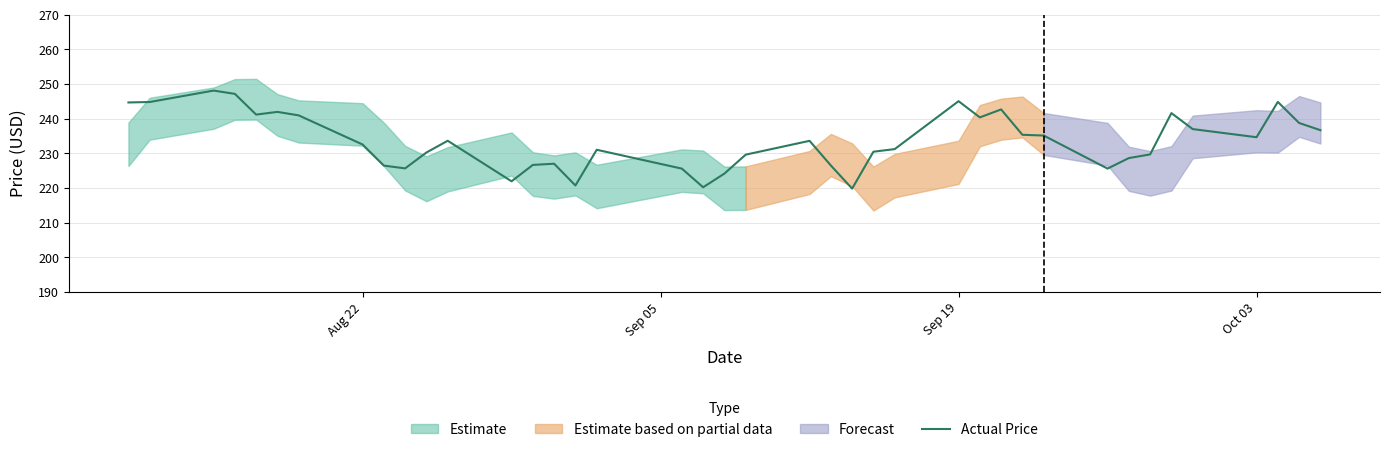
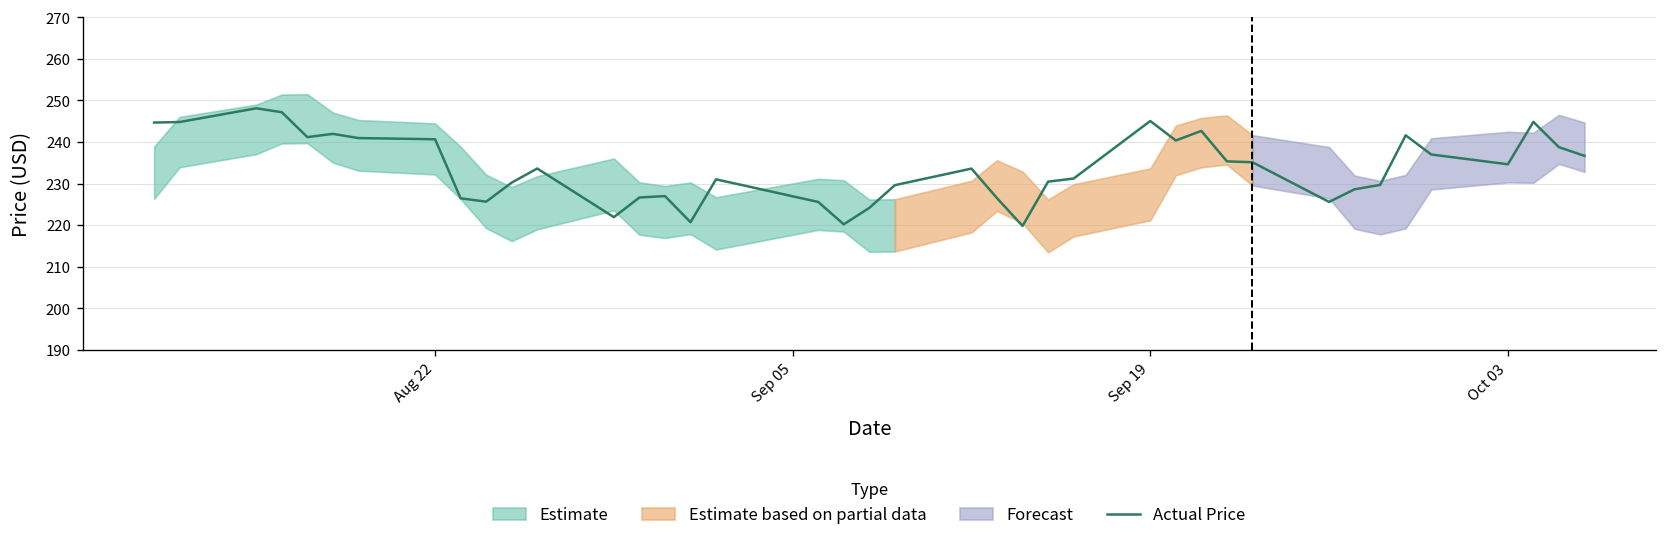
  {
    "Actual Price": {
-     "Aug 22": 233,
+     "Aug 22": 241,
      "Sep 19": 245,
      "Oct 03": 235
    }
  }
